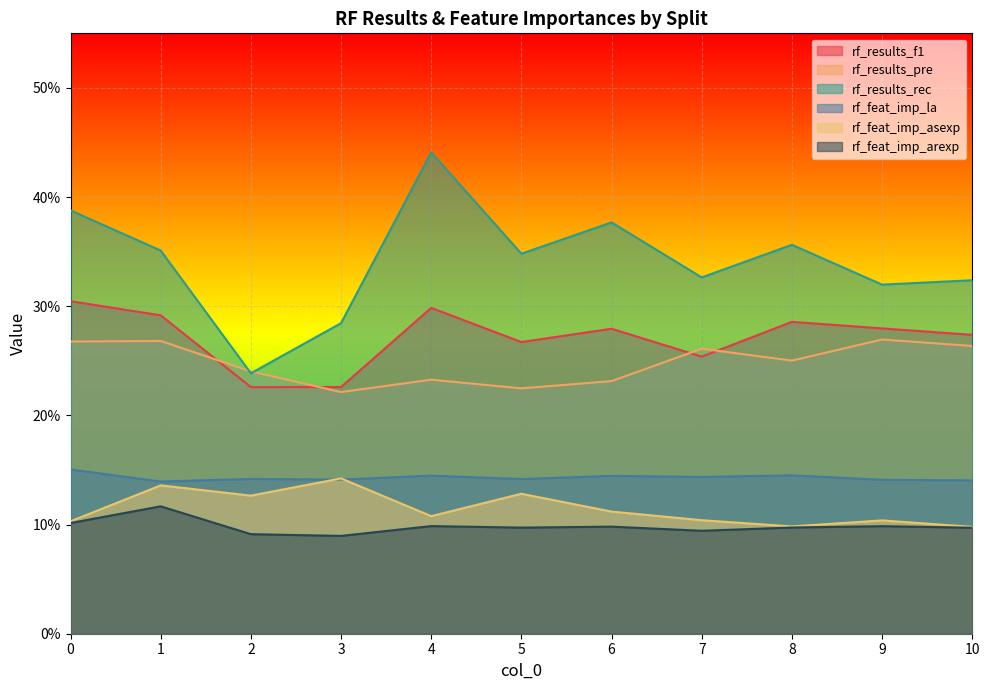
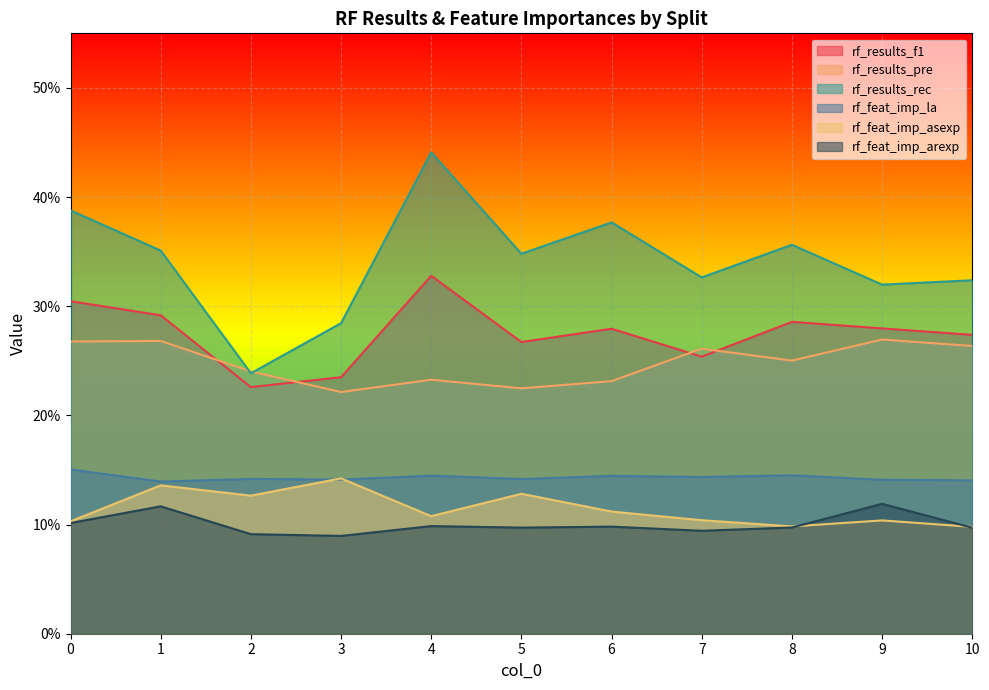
  {
    "rf_results_f1": {
      "0": "30.5%",
      "1": "29.2%",
      "2": "22.6%",
-     "3": "22.6%",
-     "4": "29.8%",
+     "3": "23.5%",
+     "4": "32.8%",
      "5": "26.7%",
      "6": "27.9%",
      "7": "25.4%",
      "8": "28.6%",
      "9": "28.0%",
      "10": "27.4%"
    },
    "rf_feat_imp_arexp": {
      "1": "11.7%",
      "2": "9.1%",
      "3": "9.0%",
      "4": "9.9%",
      "5": "9.7%",
      "6": "9.8%",
      "7": "9.4%",
-     "9": "9.9%"
+     "9": "11.9%"
    }
  }
